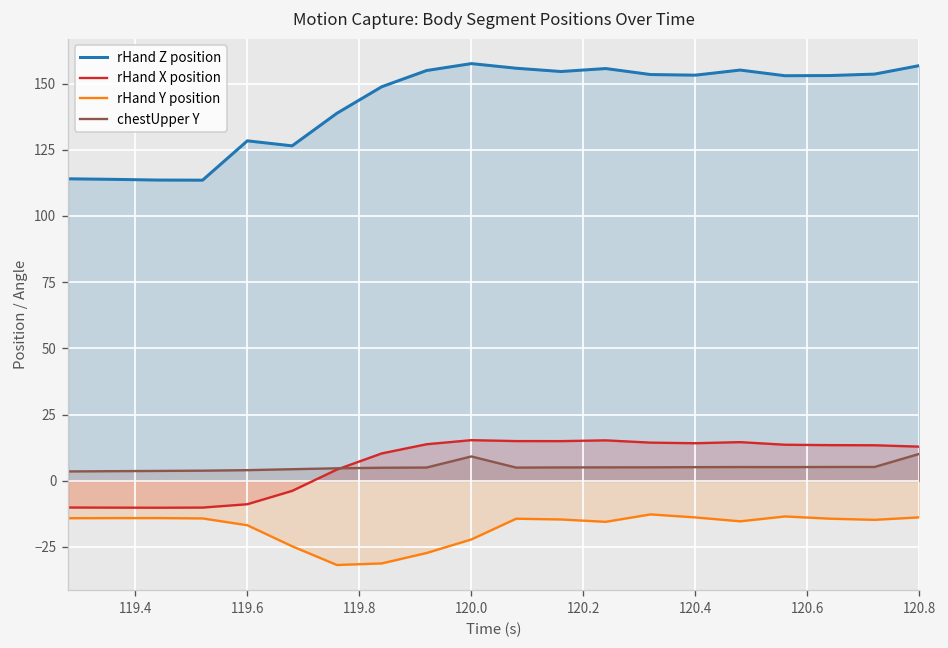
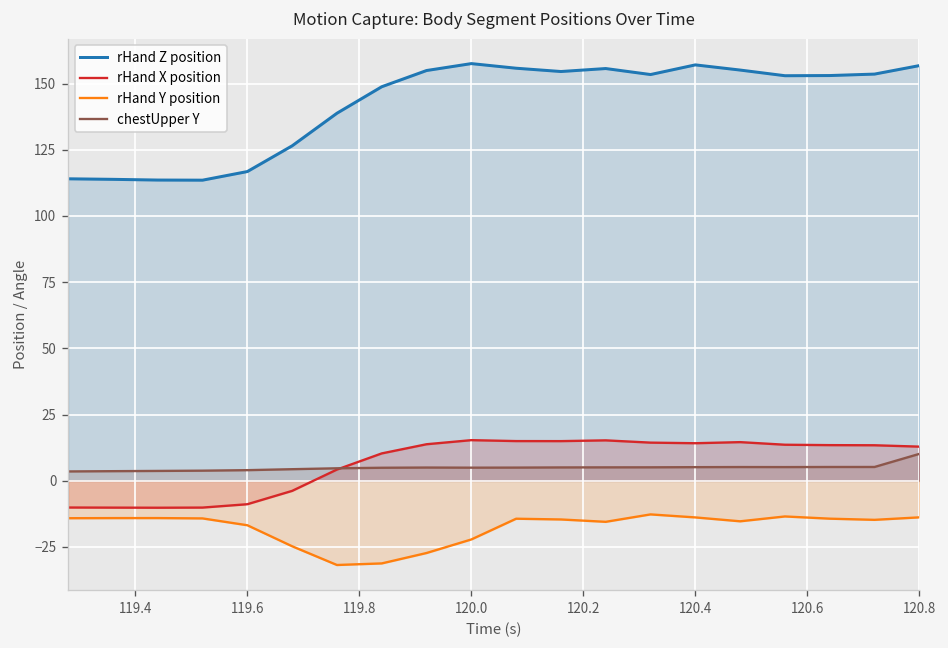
  {
    "rHand Z position": {
-     "119.6": 128,
+     "119.6": 117,
      "120.0": 158,
-     "120.4": 153,
+     "120.4": 157,
      "120.8": 157
    },
    "chestUpper Y": {
      "119.6": 4,
-     "120.0": 9,
+     "120.0": 5,
      "120.4": 5,
      "120.8": 10
    }
  }
